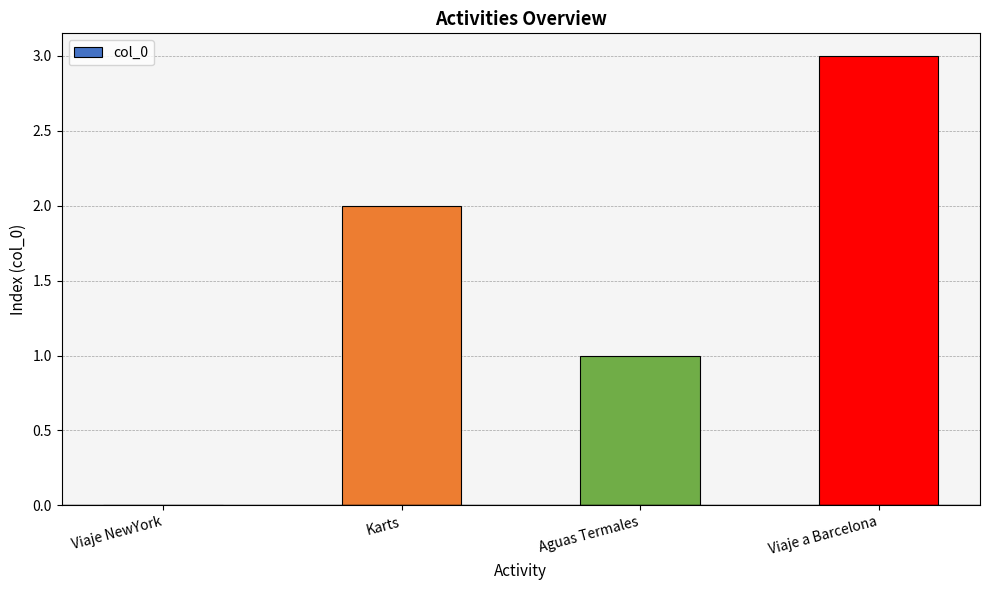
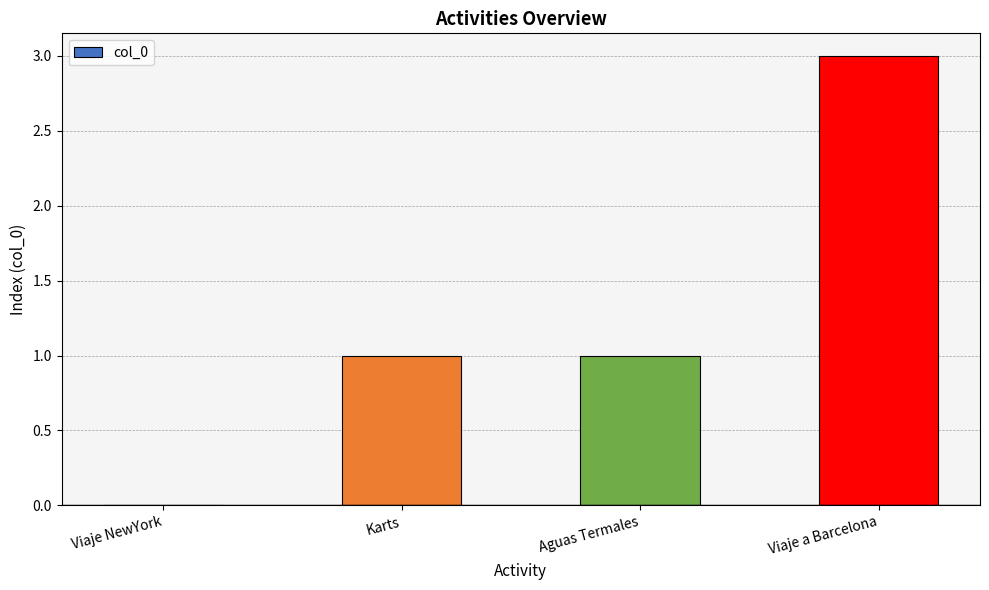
  {
    "Viaje NewYork": 0,
-   "Karts": 2,
+   "Karts": 1,
    "Aguas Termales": 1,
    "Viaje a Barcelona": 3
  }
